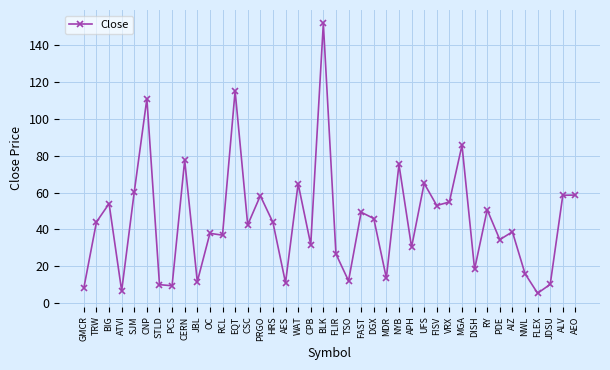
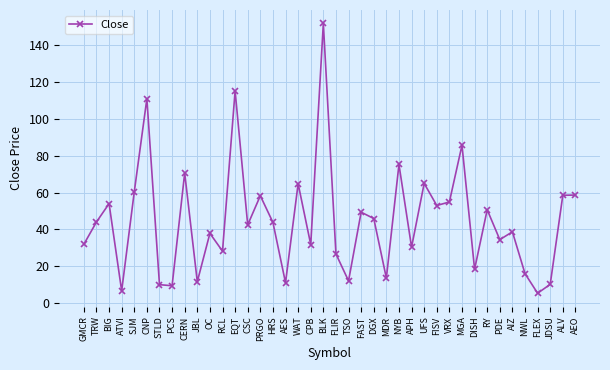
  {
-   "GMCR": 8,
+   "GMCR": 32,
    "TRW": 44,
    "BIG": 54,
    "ATVI": 7,
    "SJM": 60,
    "CNP": 111,
    "STLD": 10,
    "PCS": 10,
-   "CERN": 77,
+   "CERN": 71,
    "JBL": 12,
    "OC": 38,
-   "RCL": 37,
+   "RCL": 28,
    "EQT": 115,
    "CSC": 43,
    "PRGO": 58,
    "HRS": 44,
    "AES": 11,
    "WAT": 65,
    "CPB": 32,
    "BLK": 152,
    "FLIR": 27,
    "TSO": 12,
    "FAST": 49,
    "DGX": 46,
    "MDR": 14,
    "NYB": 75,
    "APH": 30,
    "UFS": 65,
    "FISV": 53,
    "VRX": 55,
    "MGA": 86,
    "DISH": 18,
    "RY": 51,
    "PDE": 35,
    "AIZ": 39,
    "NWL": 16,
    "FLEX": 5,
    "JDSU": 10,
    "ALV": 59,
    "AEO": 59
  }
